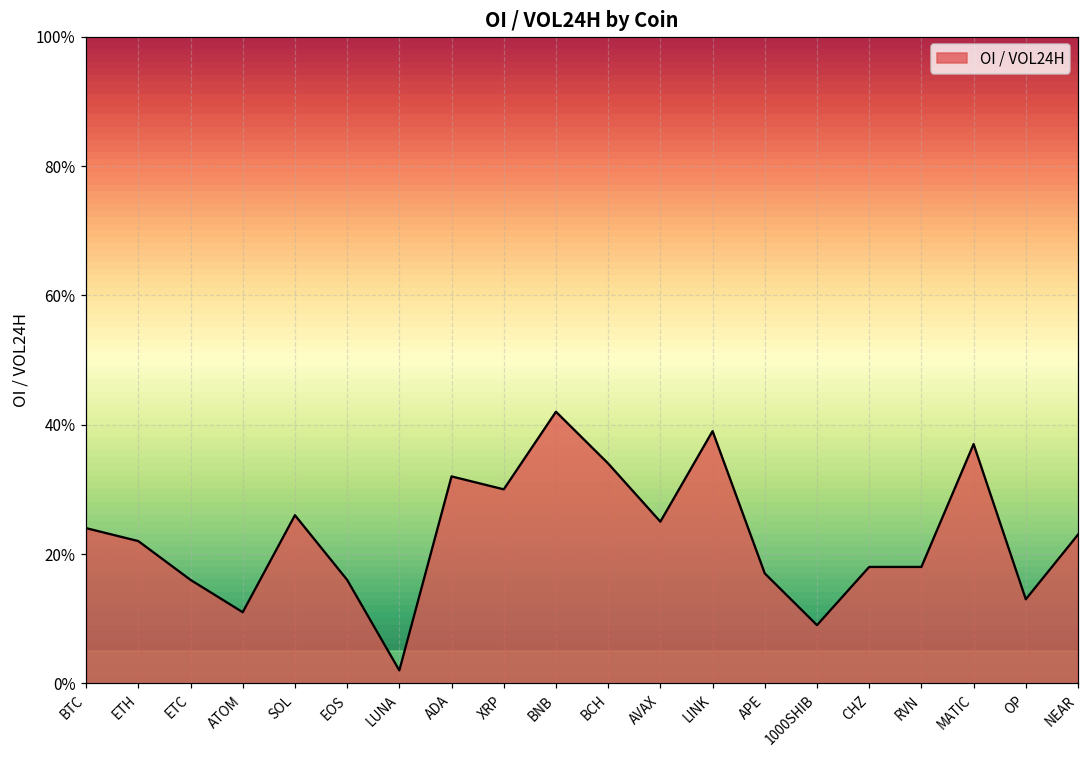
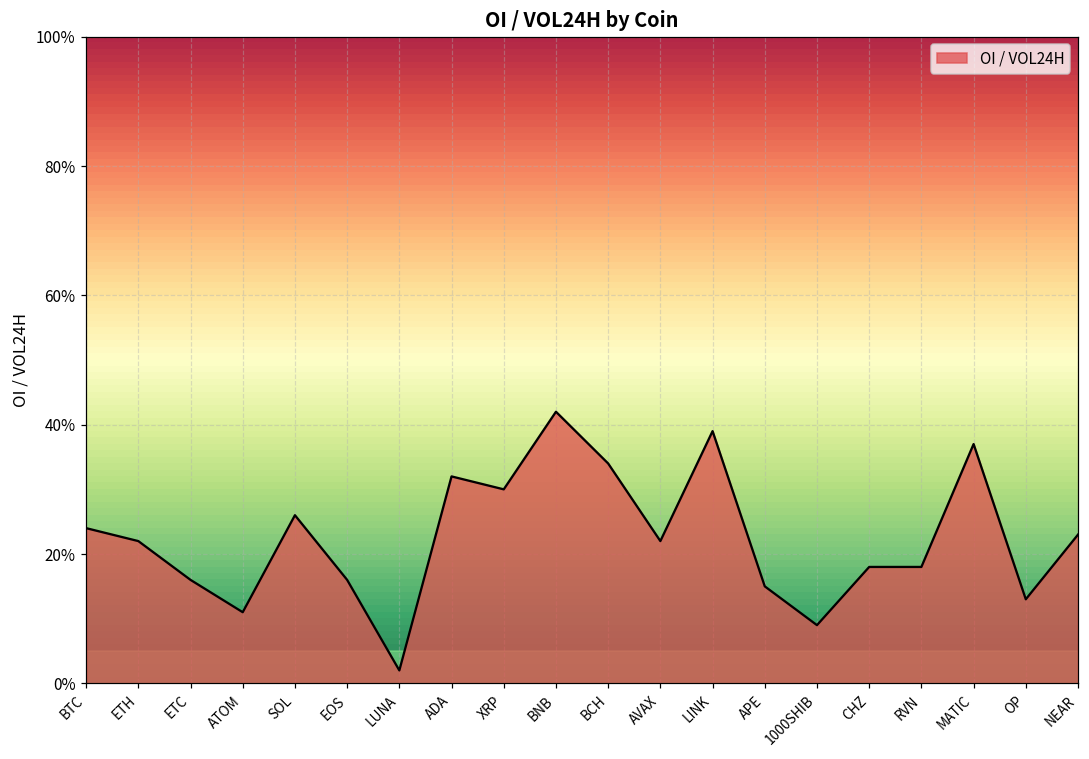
  {
    "BTC": "24%",
    "ETH": "22%",
    "ETC": "16%",
    "ATOM": "11%",
    "SOL": "26%",
    "EOS": "16%",
    "ADA": "32%",
    "XRP": "30%",
    "BNB": "42%",
    "BCH": "34%",
-   "AVAX": "25%",
+   "AVAX": "22%",
    "LINK": "39%",
-   "APE": "17%",
+   "APE": "15%",
    "1000SHIB": "9%",
    "CHZ": "18%",
    "RVN": "18%",
    "MATIC": "37%",
    "OP": "13%",
    "NEAR": "23%"
  }
